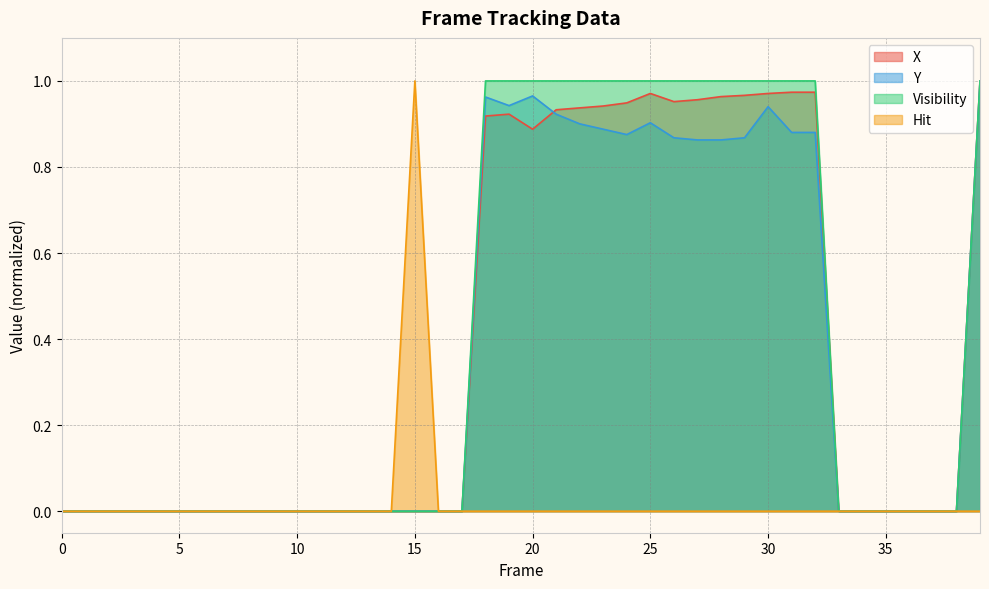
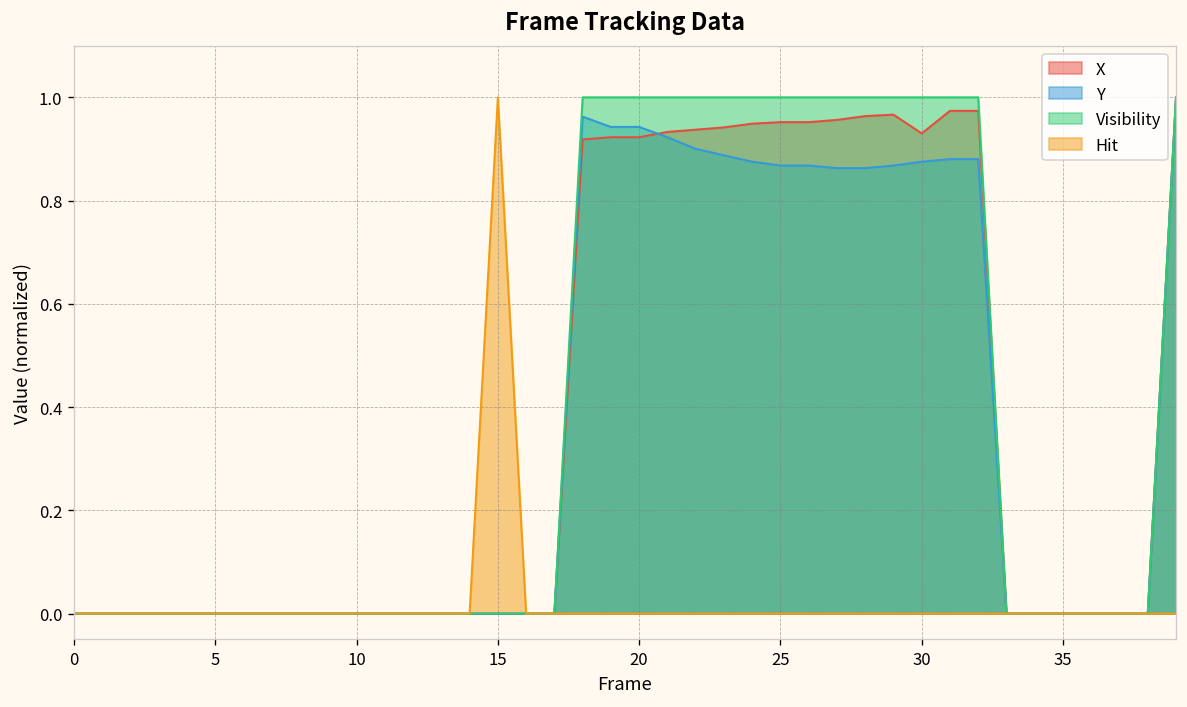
  {
    "X": {
-     "20": 0.89,
-     "25": 0.97,
-     "30": 0.97
+     "20": 0.92,
+     "25": 0.95,
+     "30": 0.93
    },
    "Y": {
-     "20": 0.97,
-     "25": 0.90,
-     "30": 0.94
+     "20": 0.94,
+     "25": 0.87,
+     "30": 0.88
    },
    "Visibility": {
      "20": 1.00,
      "25": 1.00,
      "30": 1.00
    },
    "Hit": {
      "15": 1.00,
      "20": 0.00,
      "25": 0.00,
      "30": 0.00
    }
  }
